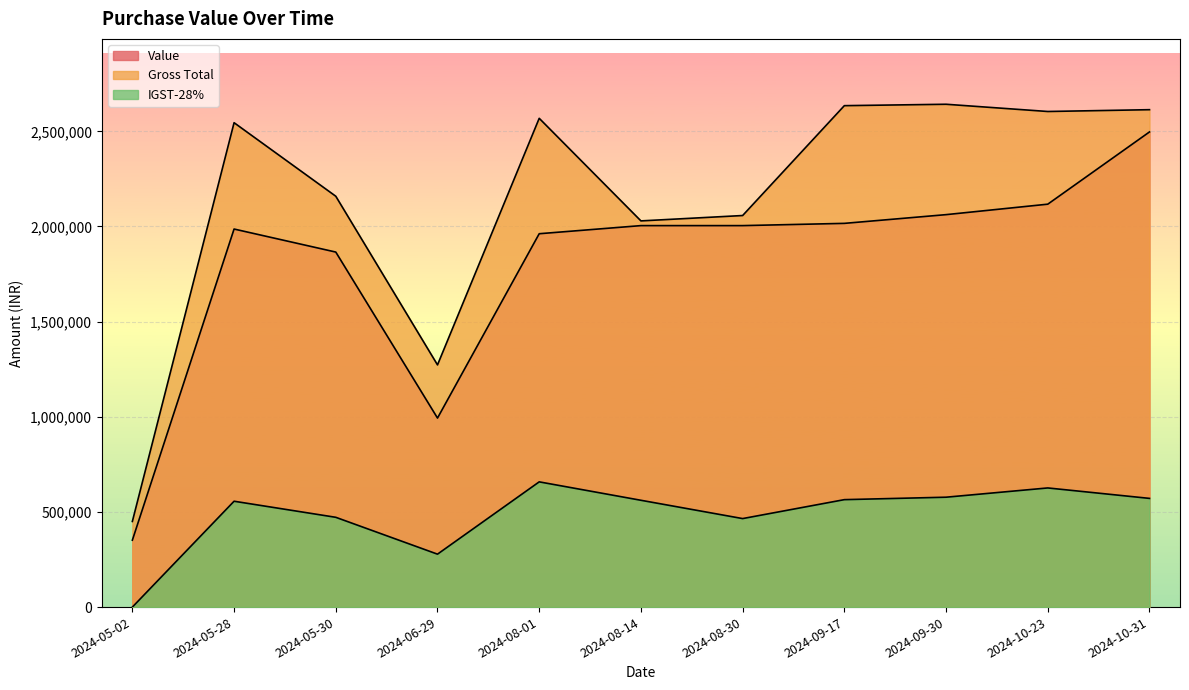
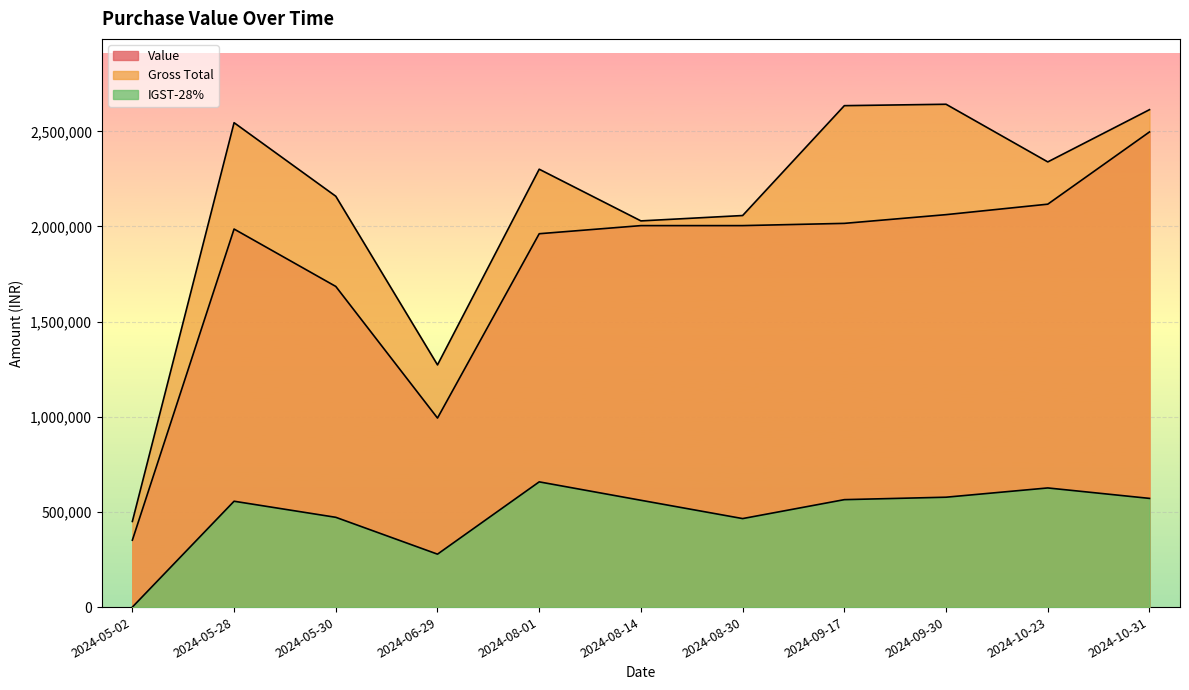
  {
    "Value": {
      "2024-05-02": "350,000",
      "2024-05-28": "1,990,000",
-     "2024-05-30": "1,870,000",
+     "2024-05-30": "1,680,000",
      "2024-06-29": "990,000",
      "2024-08-01": "1,960,000",
      "2024-08-14": "2,000,000",
      "2024-08-30": "2,000,000",
      "2024-09-17": "2,020,000",
      "2024-09-30": "2,060,000",
      "2024-10-23": "2,120,000",
      "2024-10-31": "2,500,000"
    },
    "Gross Total": {
      "2024-05-02": "450,000",
      "2024-05-28": "2,550,000",
      "2024-05-30": "2,160,000",
      "2024-06-29": "1,270,000",
-     "2024-08-01": "2,570,000",
+     "2024-08-01": "2,300,000",
      "2024-08-14": "2,030,000",
      "2024-08-30": "2,060,000",
      "2024-09-17": "2,630,000",
      "2024-09-30": "2,640,000",
-     "2024-10-23": "2,600,000",
+     "2024-10-23": "2,340,000",
      "2024-10-31": "2,610,000"
    },
    "IGST-28%": {
      "2024-05-02": "0",
      "2024-05-28": "560,000",
      "2024-05-30": "470,000",
      "2024-06-29": "280,000",
      "2024-08-01": "660,000",
      "2024-08-14": "560,000",
      "2024-08-30": "470,000",
      "2024-09-17": "560,000",
      "2024-09-30": "580,000",
      "2024-10-23": "630,000",
      "2024-10-31": "570,000"
    }
  }
